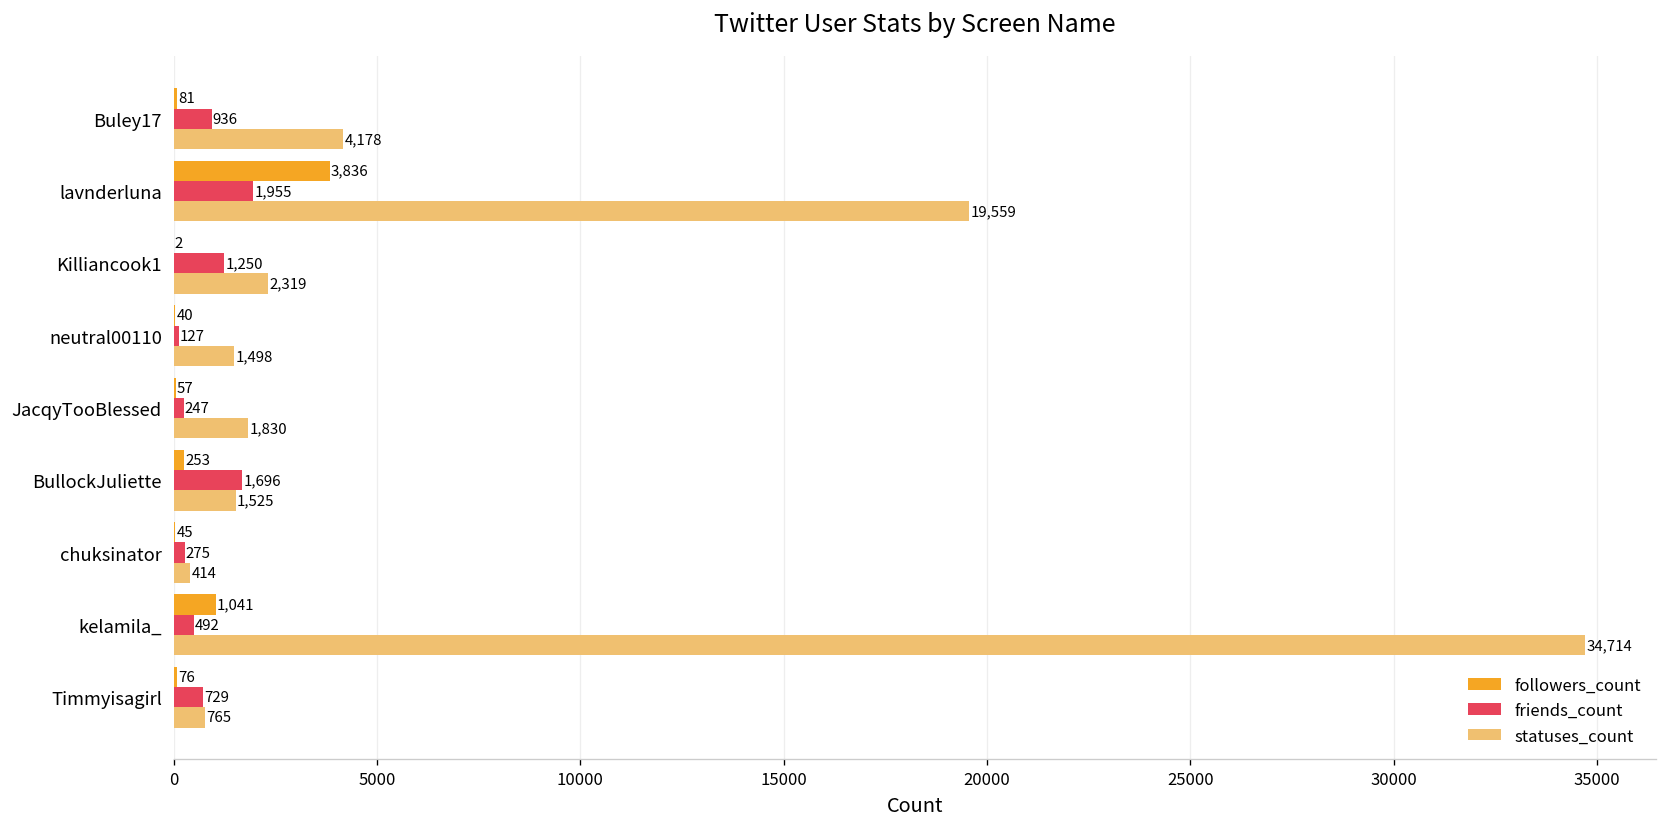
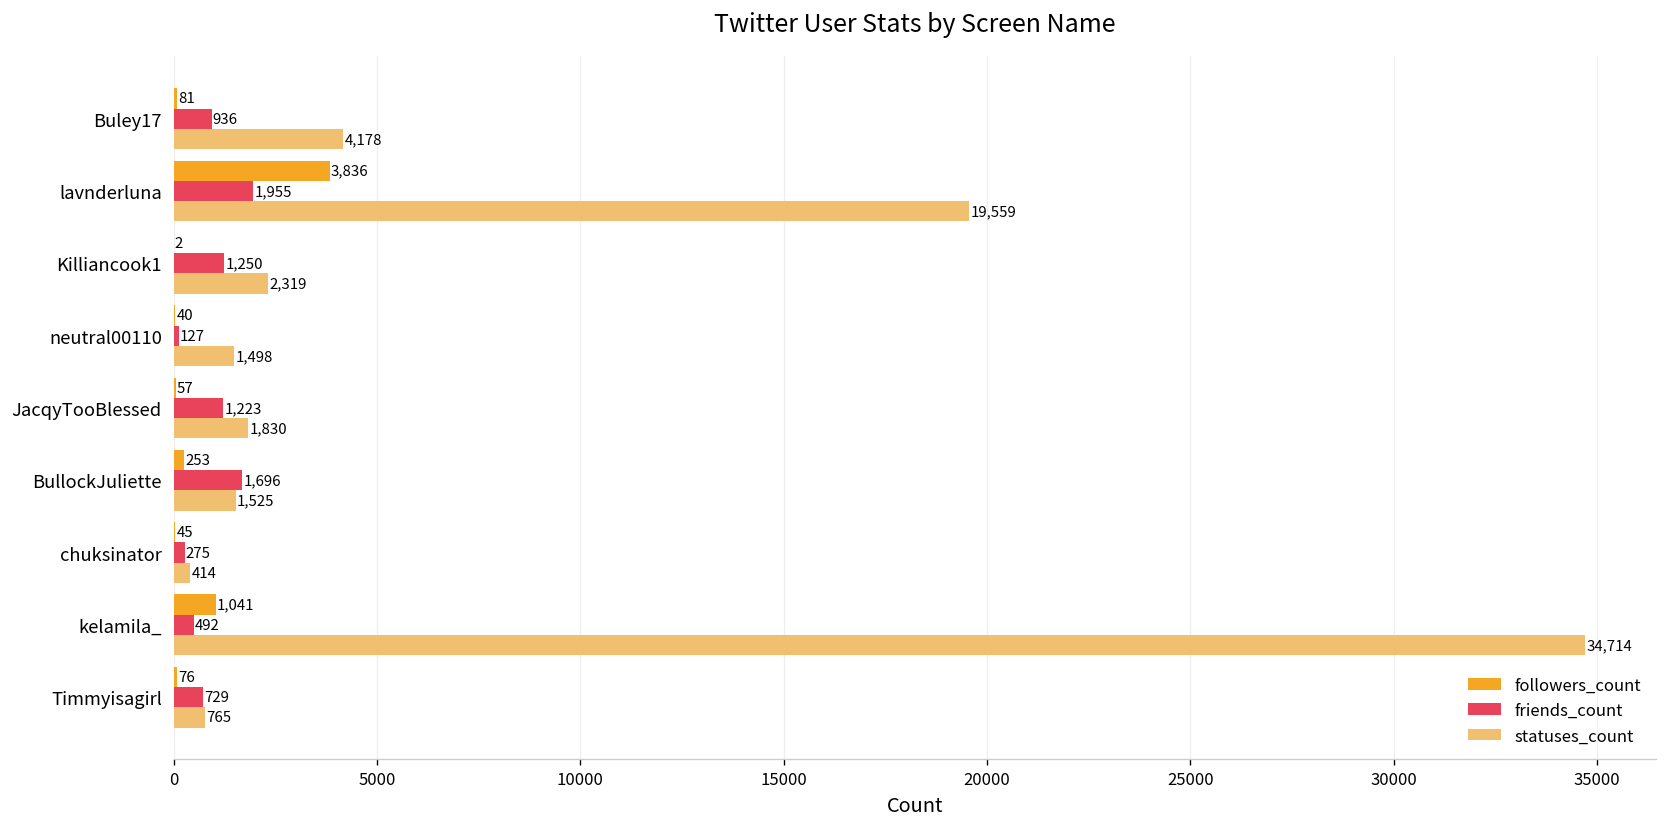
  {
    "followers_count": {
      "Buley17": "81",
      "lavnderluna": "3,836",
      "Killiancook1": "2",
      "neutral00110": "40",
      "JacqyTooBlessed": "57",
      "BullockJuliette": "253",
      "chuksinator": "45",
      "kelamila_": "1,041",
      "Timmyisagirl": "76"
    },
    "friends_count": {
      "Buley17": "936",
      "lavnderluna": "1,955",
      "Killiancook1": "1,250",
      "neutral00110": "127",
-     "JacqyTooBlessed": "247",
+     "JacqyTooBlessed": "1,223",
      "BullockJuliette": "1,696",
      "chuksinator": "275",
      "kelamila_": "492",
      "Timmyisagirl": "729"
    },
    "statuses_count": {
      "Buley17": "4,178",
      "lavnderluna": "19,559",
      "Killiancook1": "2,319",
      "neutral00110": "1,498",
      "JacqyTooBlessed": "1,830",
      "BullockJuliette": "1,525",
      "chuksinator": "414",
      "kelamila_": "34,714",
      "Timmyisagirl": "765"
    }
  }
